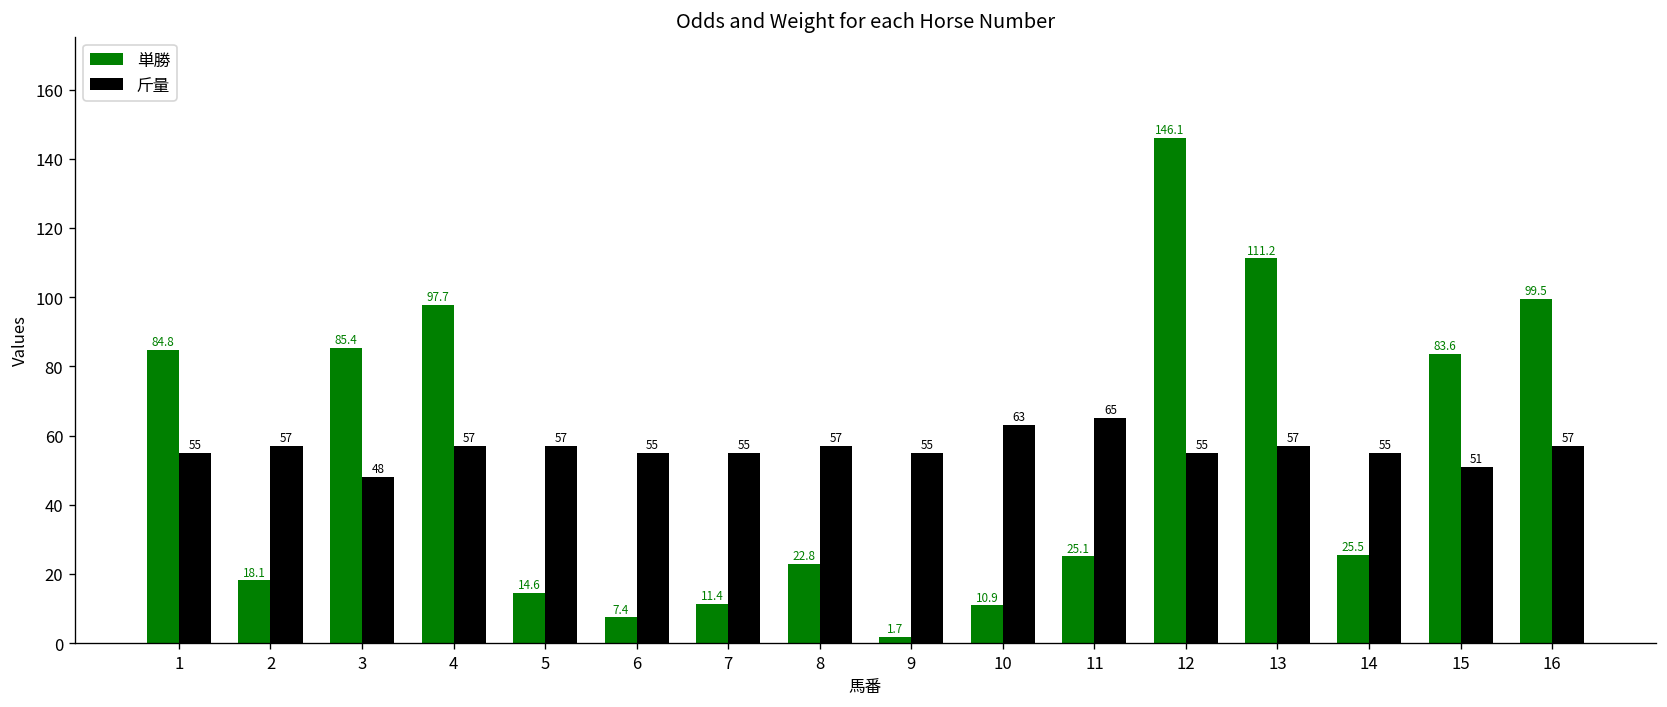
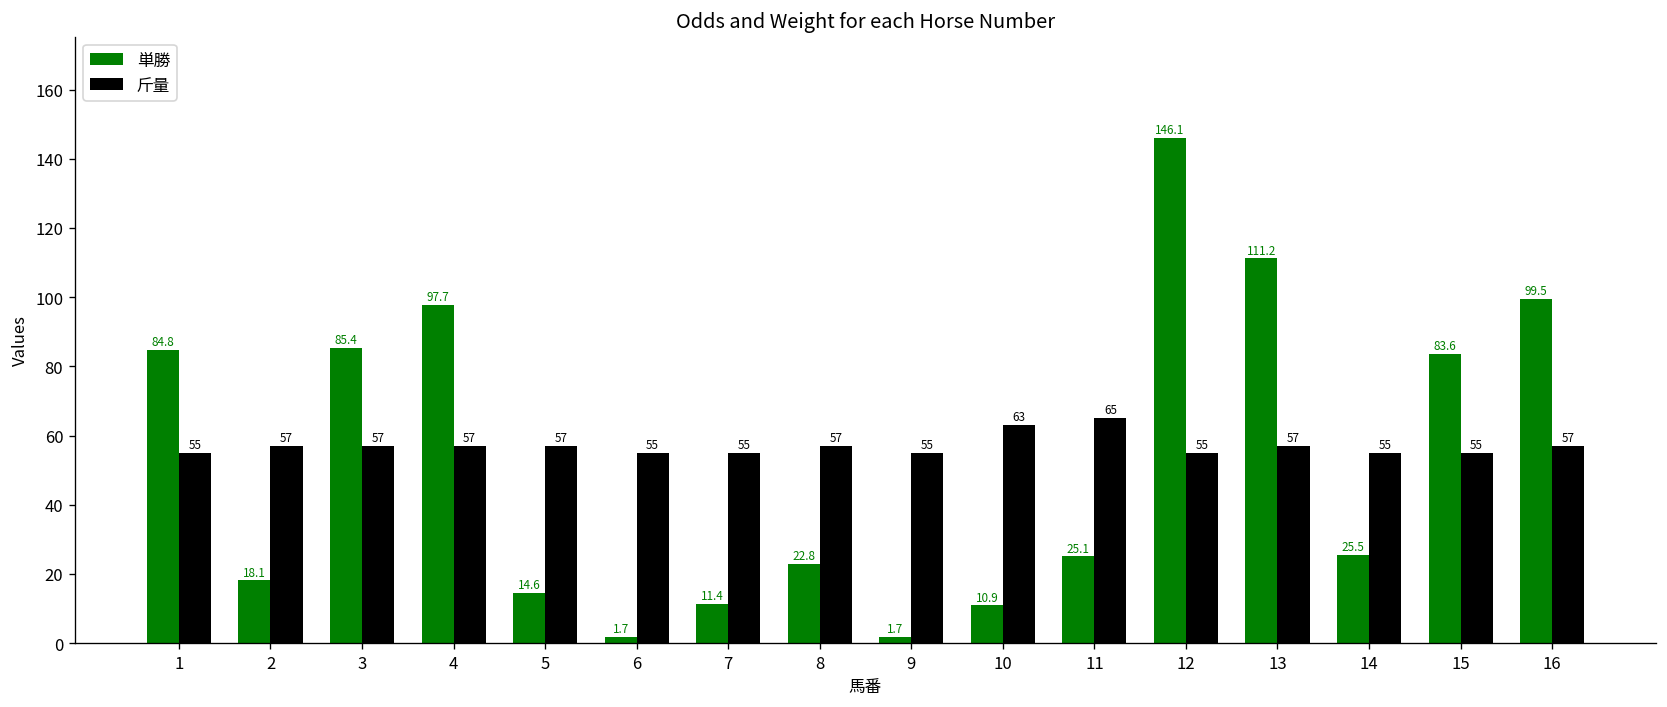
  {
    "単勝": {
      "1": 84.8,
      "2": 18.1,
      "3": 85.4,
      "4": 97.7,
      "5": 14.6,
-     "6": 7.4,
+     "6": 1.7,
      "7": 11.4,
      "8": 22.8,
      "9": 1.7,
      "10": 10.9,
      "11": 25.1,
      "12": 146.1,
      "13": 111.2,
      "14": 25.5,
      "15": 83.6,
      "16": 99.5
    },
    "斤量": {
      "1": 55,
      "2": 57,
-     "3": 48,
+     "3": 57,
      "4": 57,
      "5": 57,
      "6": 55,
      "7": 55,
      "8": 57,
      "9": 55,
      "10": 63,
      "11": 65,
      "12": 55,
      "13": 57,
      "14": 55,
-     "15": 51,
+     "15": 55,
      "16": 57
    }
  }
